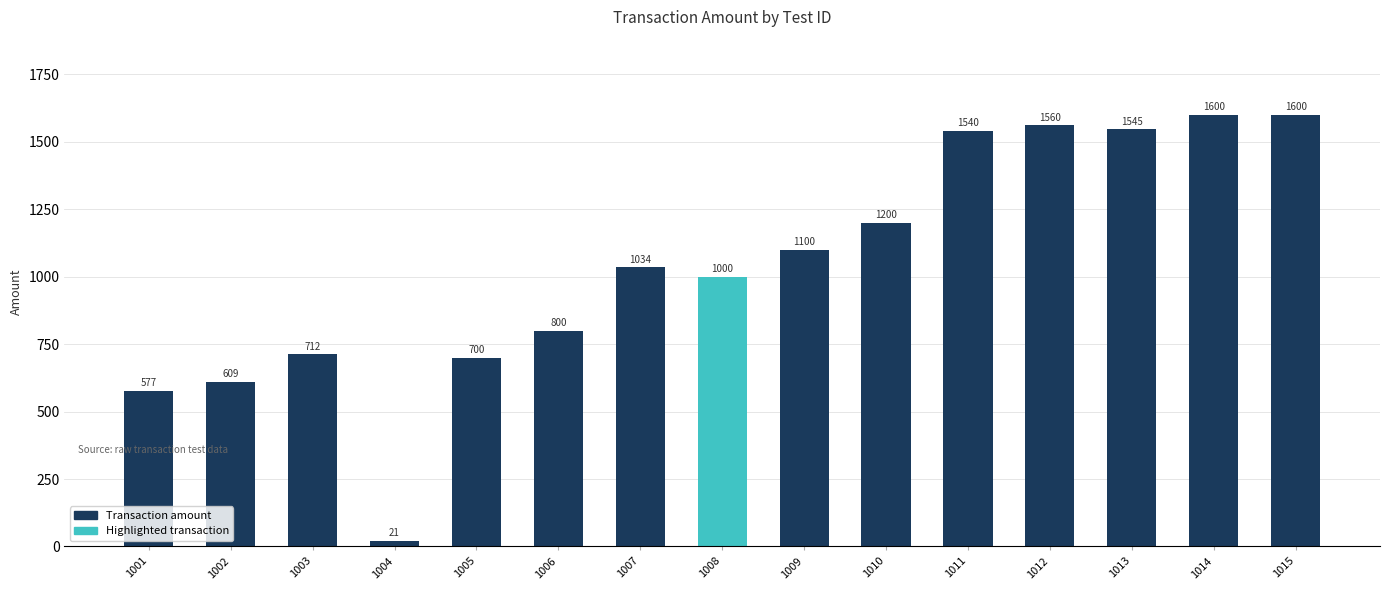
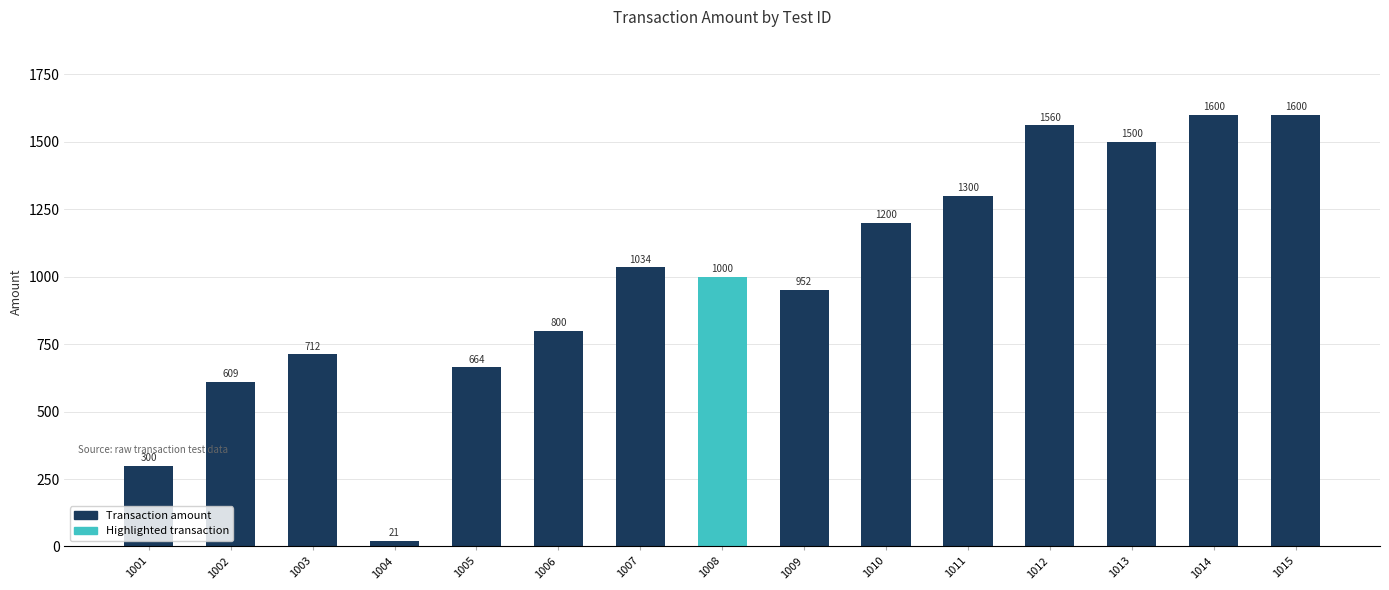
  {
-   "1001": 577,
+   "1001": 300,
    "1002": 609,
    "1003": 712,
    "1004": 21,
-   "1005": 700,
+   "1005": 664,
    "1006": 800,
    "1007": 1034,
    "1008": 1000,
-   "1009": 1100,
+   "1009": 952,
    "1010": 1200,
-   "1011": 1540,
+   "1011": 1300,
    "1012": 1560,
-   "1013": 1545,
+   "1013": 1500,
    "1014": 1600,
    "1015": 1600
  }
